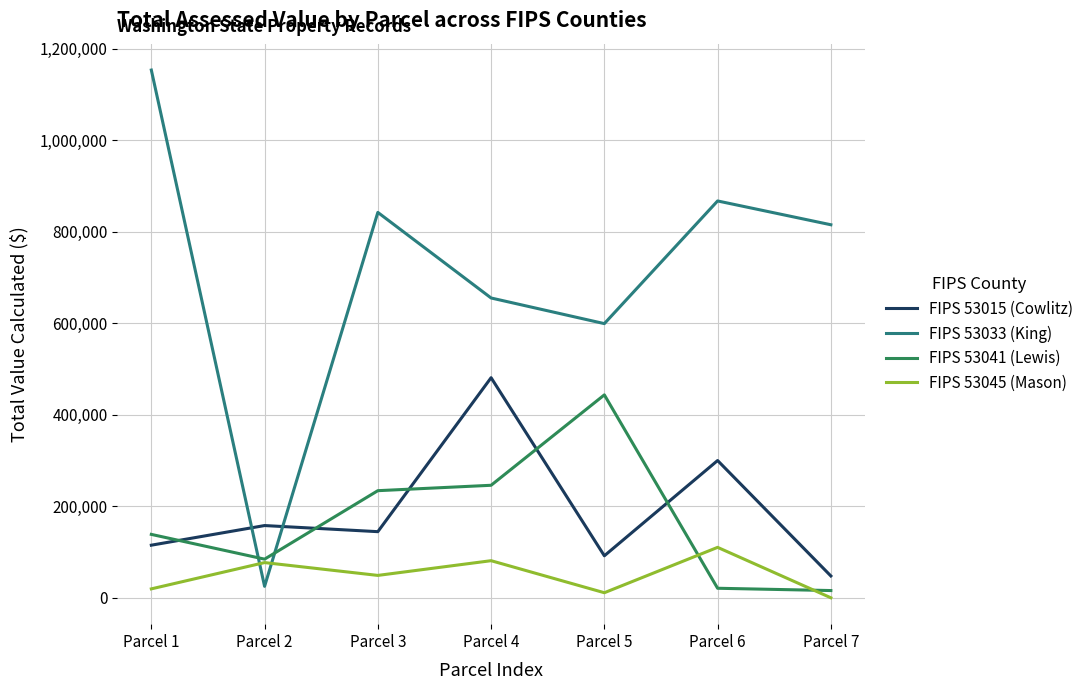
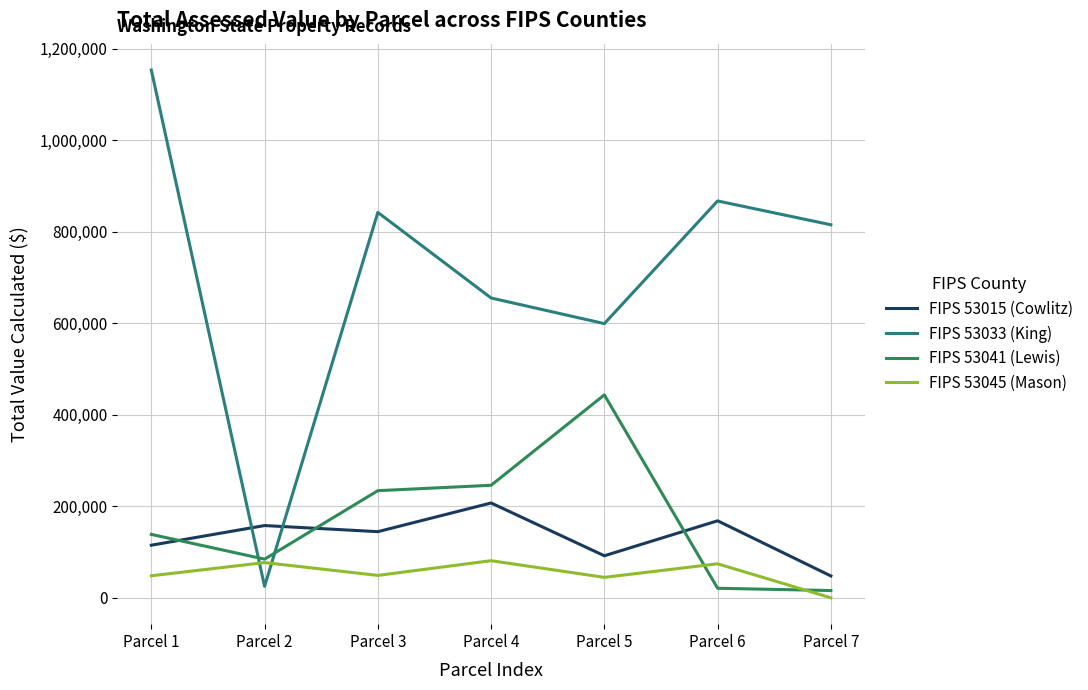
  {
    "FIPS 53015 (Cowlitz)": {
      "Parcel 1": "110,000",
      "Parcel 2": "160,000",
      "Parcel 3": "140,000",
-     "Parcel 4": "480,000",
+     "Parcel 4": "210,000",
      "Parcel 5": "90,000",
-     "Parcel 6": "300,000",
+     "Parcel 6": "170,000",
      "Parcel 7": "50,000"
    },
    "FIPS 53045 (Mason)": {
-     "Parcel 1": "20,000",
+     "Parcel 1": "50,000",
      "Parcel 2": "80,000",
      "Parcel 3": "50,000",
      "Parcel 4": "80,000",
-     "Parcel 5": "10,000",
-     "Parcel 6": "110,000",
+     "Parcel 5": "40,000",
+     "Parcel 6": "70,000",
      "Parcel 7": "0"
    }
  }
